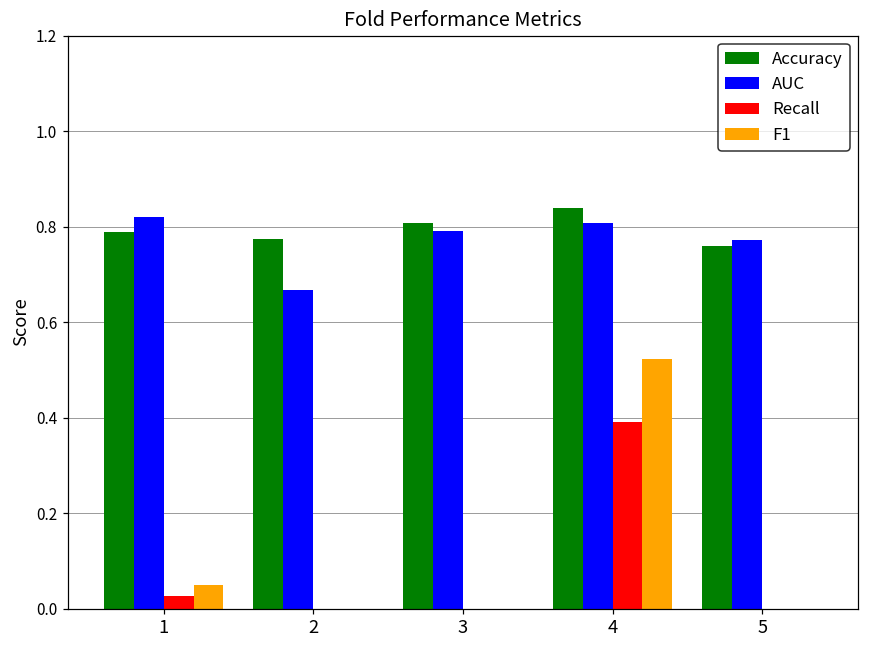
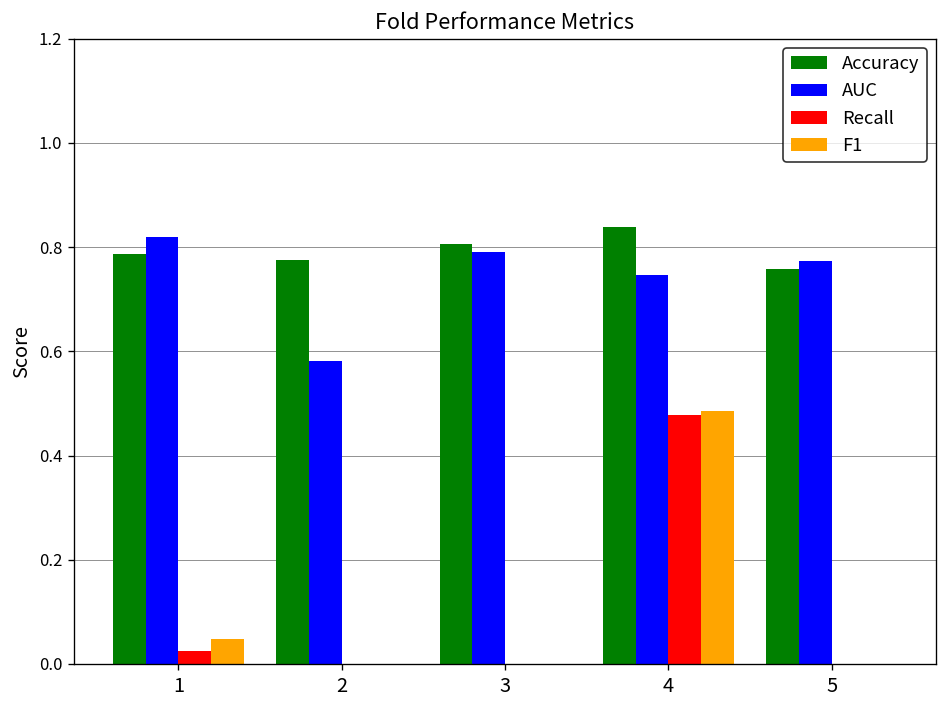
  {
    "Accuracy": {
      "1": 0.79,
      "2": 0.77,
      "3": 0.81,
      "4": 0.84,
      "5": 0.76
    },
    "AUC": {
      "1": 0.82,
-     "2": 0.67,
+     "2": 0.58,
      "3": 0.79,
-     "4": 0.81,
+     "4": 0.75,
      "5": 0.77
    },
    "Recall": {
      "1": 0.03,
      "2": 0.00,
      "3": 0.00,
-     "4": 0.39,
+     "4": 0.48,
      "5": 0.00
    },
    "F1": {
      "1": 0.05,
      "2": 0.00,
      "3": 0.00,
-     "4": 0.52,
+     "4": 0.48,
      "5": 0.00
    }
  }
